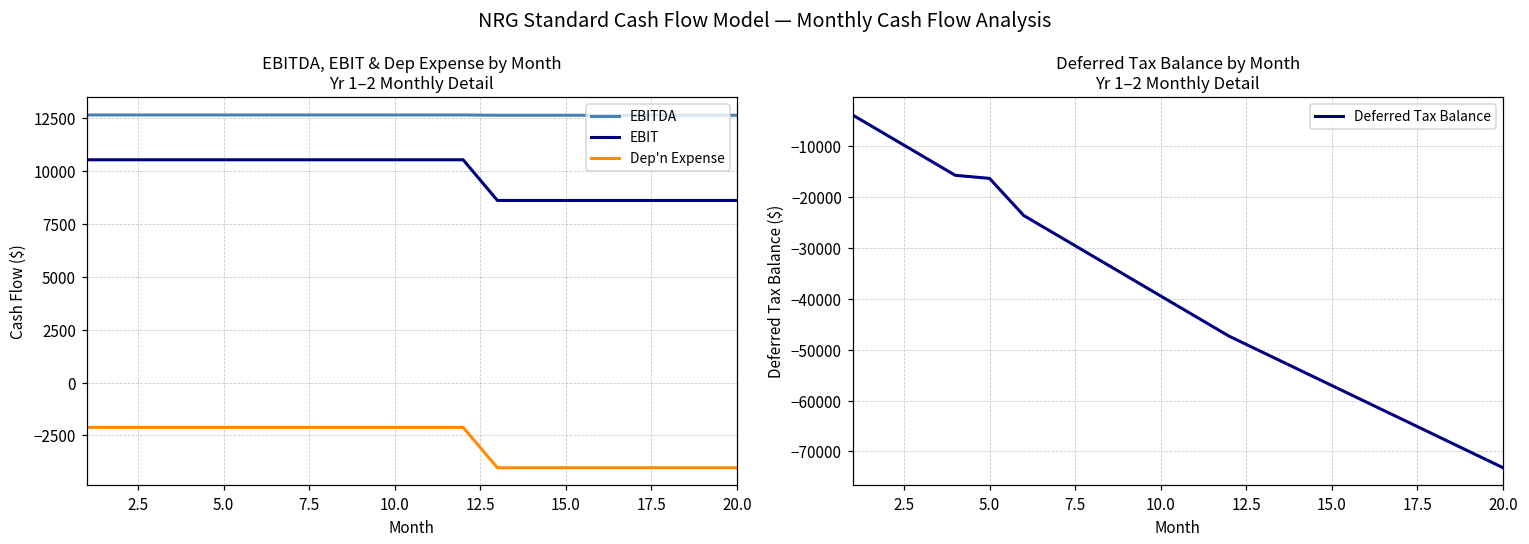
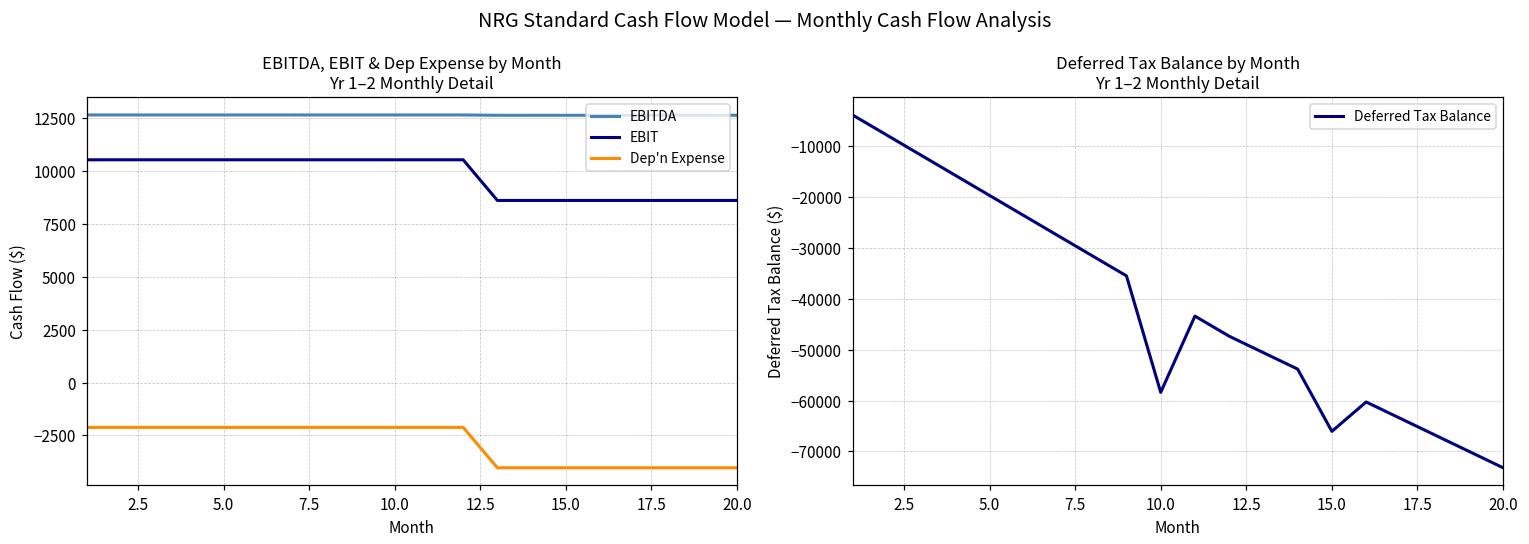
  {
    "EBITDA, EBIT & Dep Expense by Month Yr 1–2 Monthly Detail": {
      "EBITDA": {
        "5.0": 12600,
        "10.0": 12600,
        "15.0": 12600,
        "20.0": 12600
      },
      "EBIT": {
        "5.0": 10500,
        "10.0": 10500,
        "15.0": 8600,
        "20.0": 8600
      },
      "Dep'n Expense": {
        "5.0": -2100,
        "10.0": -2100,
        "15.0": -4000,
        "20.0": -4000
      }
    },
    "Deferred Tax Balance by Month Yr 1–2 Monthly Detail": {
-     "5.0": -16000,
-     "10.0": -39000,
-     "15.0": -57000,
+     "5.0": -20000,
+     "10.0": -58000,
+     "15.0": -66000,
      "20.0": -73000
    }
  }
